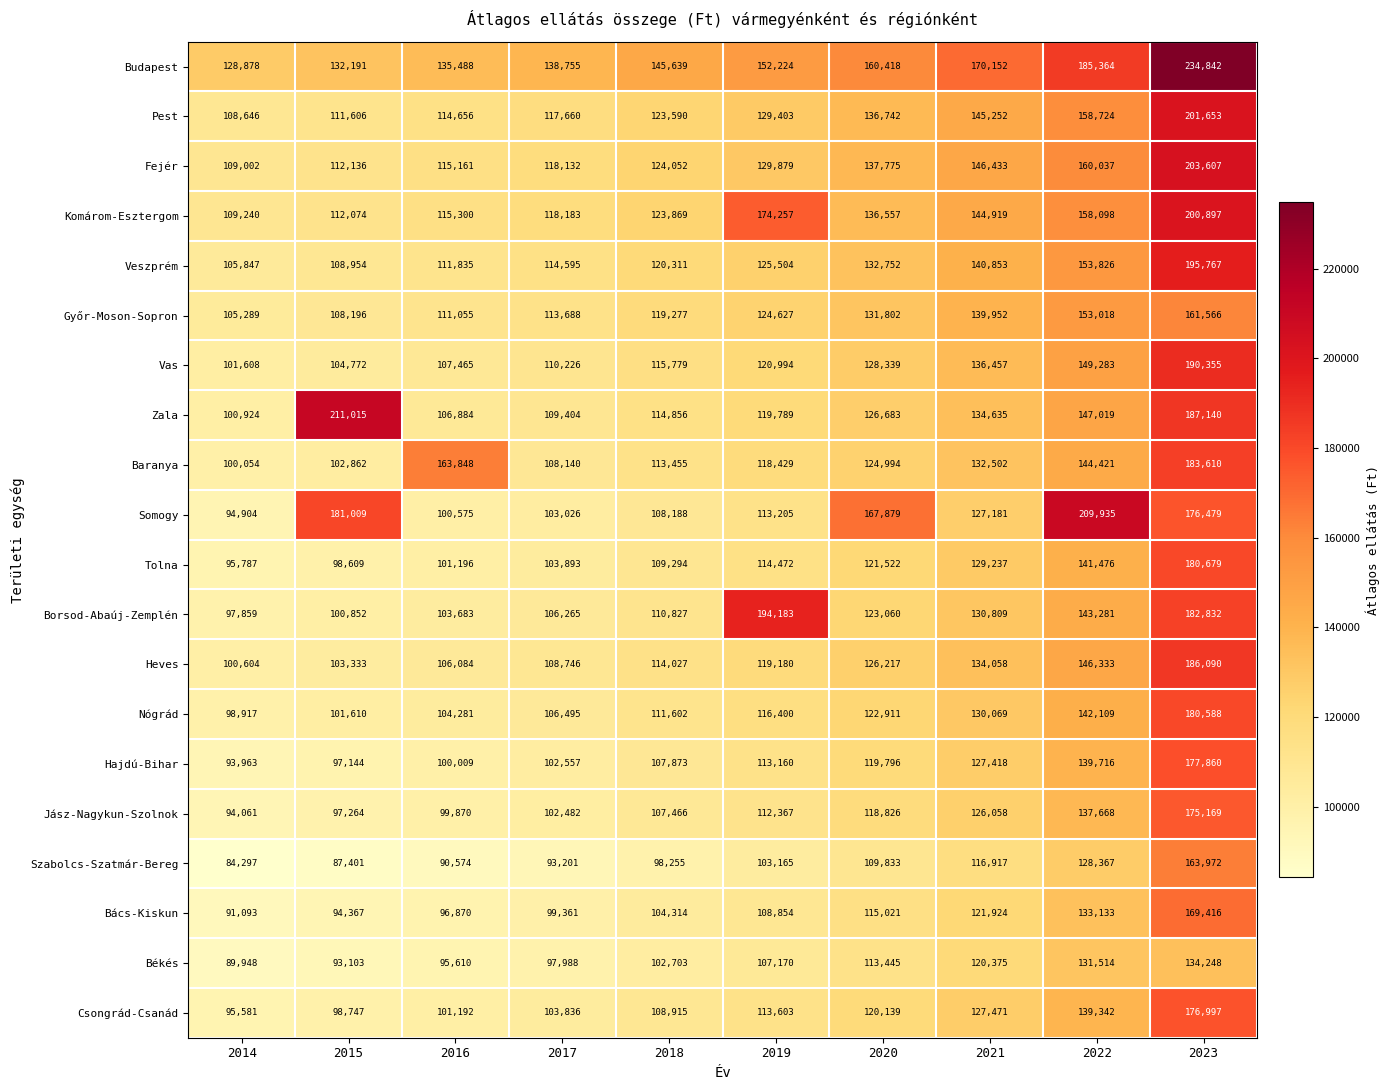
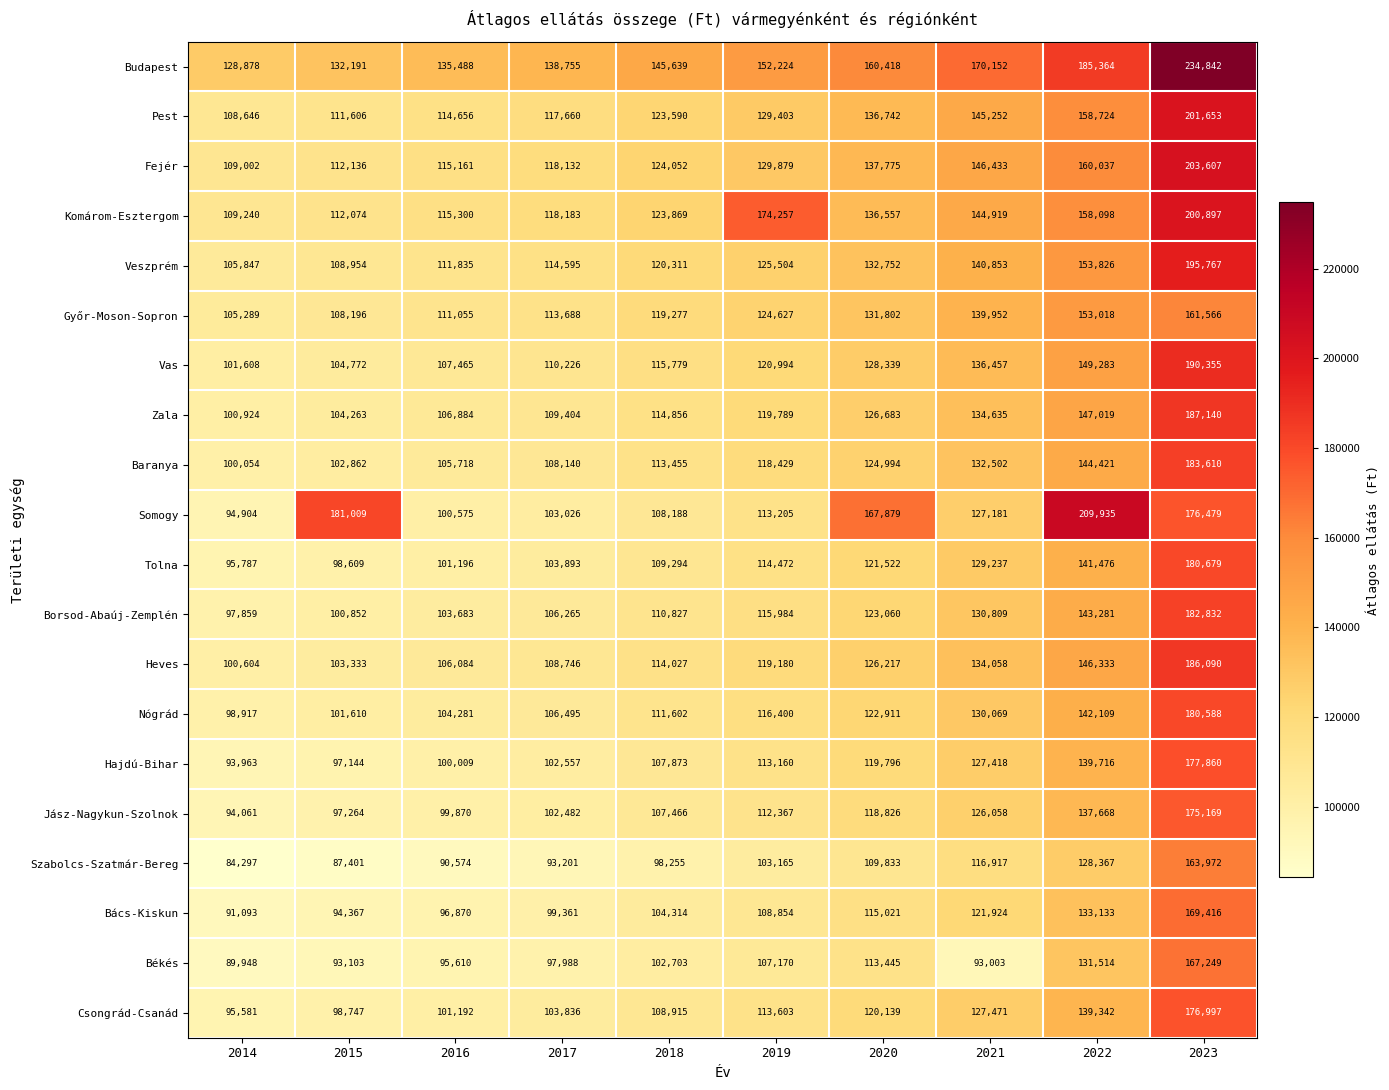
  {
    "Budapest": {
      "2014": "128,878",
      "2015": "132,191",
      "2016": "135,488",
      "2017": "138,755",
      "2018": "145,639",
      "2019": "152,224",
      "2020": "160,418",
      "2021": "170,152",
      "2022": "185,364",
      "2023": "234,842"
    },
    "Pest": {
      "2014": "108,646",
      "2015": "111,606",
      "2016": "114,656",
      "2017": "117,660",
      "2018": "123,590",
      "2019": "129,403",
      "2020": "136,742",
      "2021": "145,252",
      "2022": "158,724",
      "2023": "201,653"
    },
    "Fejér": {
      "2014": "109,002",
      "2015": "112,136",
      "2016": "115,161",
      "2017": "118,132",
      "2018": "124,052",
      "2019": "129,879",
      "2020": "137,775",
      "2021": "146,433",
      "2022": "160,037",
      "2023": "203,607"
    },
    "Komárom-Esztergom": {
      "2014": "109,240",
      "2015": "112,074",
      "2016": "115,300",
      "2017": "118,183",
      "2018": "123,869",
      "2019": "174,257",
      "2020": "136,557",
      "2021": "144,919",
      "2022": "158,098",
      "2023": "200,897"
    },
    "Veszprém": {
      "2014": "105,847",
      "2015": "108,954",
      "2016": "111,835",
      "2017": "114,595",
      "2018": "120,311",
      "2019": "125,504",
      "2020": "132,752",
      "2021": "140,853",
      "2022": "153,826",
      "2023": "195,767"
    },
    "Győr-Moson-Sopron": {
      "2014": "105,289",
      "2015": "108,196",
      "2016": "111,055",
      "2017": "113,688",
      "2018": "119,277",
      "2019": "124,627",
      "2020": "131,802",
      "2021": "139,952",
      "2022": "153,018",
      "2023": "161,566"
    },
    "Vas": {
      "2014": "101,608",
      "2015": "104,772",
      "2016": "107,465",
      "2017": "110,226",
      "2018": "115,779",
      "2019": "120,994",
      "2020": "128,339",
      "2021": "136,457",
      "2022": "149,283",
      "2023": "190,355"
    },
    "Zala": {
      "2014": "100,924",
-     "2015": "211,015",
+     "2015": "104,263",
      "2016": "106,884",
      "2017": "109,404",
      "2018": "114,856",
      "2019": "119,789",
      "2020": "126,683",
      "2021": "134,635",
      "2022": "147,019",
      "2023": "187,140"
    },
    "Baranya": {
      "2014": "100,054",
      "2015": "102,862",
-     "2016": "163,848",
+     "2016": "105,718",
      "2017": "108,140",
      "2018": "113,455",
      "2019": "118,429",
      "2020": "124,994",
      "2021": "132,502",
      "2022": "144,421",
      "2023": "183,610"
    },
    "Somogy": {
      "2014": "94,904",
      "2015": "181,009",
      "2016": "100,575",
      "2017": "103,026",
      "2018": "108,188",
      "2019": "113,205",
      "2020": "167,879",
      "2021": "127,181",
      "2022": "209,935",
      "2023": "176,479"
    },
    "Tolna": {
      "2014": "95,787",
      "2015": "98,609",
      "2016": "101,196",
      "2017": "103,893",
      "2018": "109,294",
      "2019": "114,472",
      "2020": "121,522",
      "2021": "129,237",
      "2022": "141,476",
      "2023": "180,679"
    },
    "Borsod-Abaúj-Zemplén": {
      "2014": "97,859",
      "2015": "100,852",
      "2016": "103,683",
      "2017": "106,265",
      "2018": "110,827",
-     "2019": "194,183",
+     "2019": "115,984",
      "2020": "123,060",
      "2021": "130,809",
      "2022": "143,281",
      "2023": "182,832"
    },
    "Heves": {
      "2014": "100,604",
      "2015": "103,333",
      "2016": "106,084",
      "2017": "108,746",
      "2018": "114,027",
      "2019": "119,180",
      "2020": "126,217",
      "2021": "134,058",
      "2022": "146,333",
      "2023": "186,090"
    },
    "Nógrád": {
      "2014": "98,917",
      "2015": "101,610",
      "2016": "104,281",
      "2017": "106,495",
      "2018": "111,602",
      "2019": "116,400",
      "2020": "122,911",
      "2021": "130,069",
      "2022": "142,109",
      "2023": "180,588"
    },
    "Hajdú-Bihar": {
      "2014": "93,963",
      "2015": "97,144",
      "2016": "100,009",
      "2017": "102,557",
      "2018": "107,873",
      "2019": "113,160",
      "2020": "119,796",
      "2021": "127,418",
      "2022": "139,716",
      "2023": "177,860"
    },
    "Jász-Nagykun-Szolnok": {
      "2014": "94,061",
      "2015": "97,264",
      "2016": "99,870",
      "2017": "102,482",
      "2018": "107,466",
      "2019": "112,367",
      "2020": "118,826",
      "2021": "126,058",
      "2022": "137,668",
      "2023": "175,169"
    },
    "Szabolcs-Szatmár-Bereg": {
      "2014": "84,297",
      "2015": "87,401",
      "2016": "90,574",
      "2017": "93,201",
      "2018": "98,255",
      "2019": "103,165",
      "2020": "109,833",
      "2021": "116,917",
      "2022": "128,367",
      "2023": "163,972"
    },
    "Bács-Kiskun": {
      "2014": "91,093",
      "2015": "94,367",
      "2016": "96,870",
      "2017": "99,361",
      "2018": "104,314",
      "2019": "108,854",
      "2020": "115,021",
      "2021": "121,924",
      "2022": "133,133",
      "2023": "169,416"
    },
    "Békés": {
      "2014": "89,948",
      "2015": "93,103",
      "2016": "95,610",
      "2017": "97,988",
      "2018": "102,703",
      "2019": "107,170",
      "2020": "113,445",
-     "2021": "120,375",
+     "2021": "93,003",
      "2022": "131,514",
-     "2023": "134,248"
+     "2023": "167,249"
    },
    "Csongrád-Csanád": {
      "2014": "95,581",
      "2015": "98,747",
      "2016": "101,192",
      "2017": "103,836",
      "2018": "108,915",
      "2019": "113,603",
      "2020": "120,139",
      "2021": "127,471",
      "2022": "139,342",
      "2023": "176,997"
    }
  }
